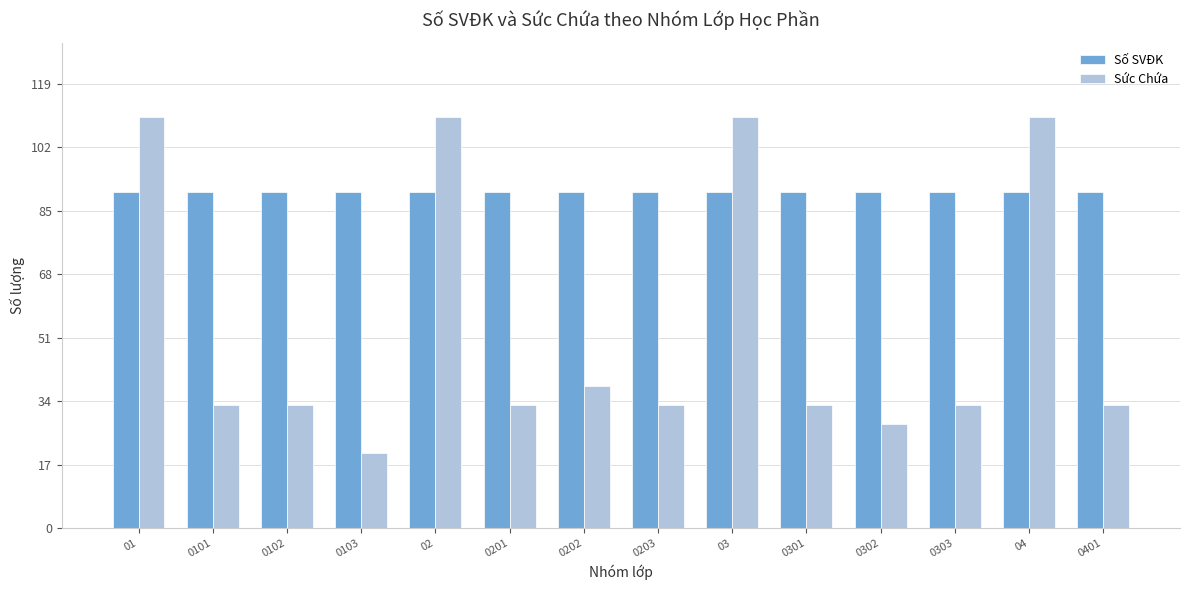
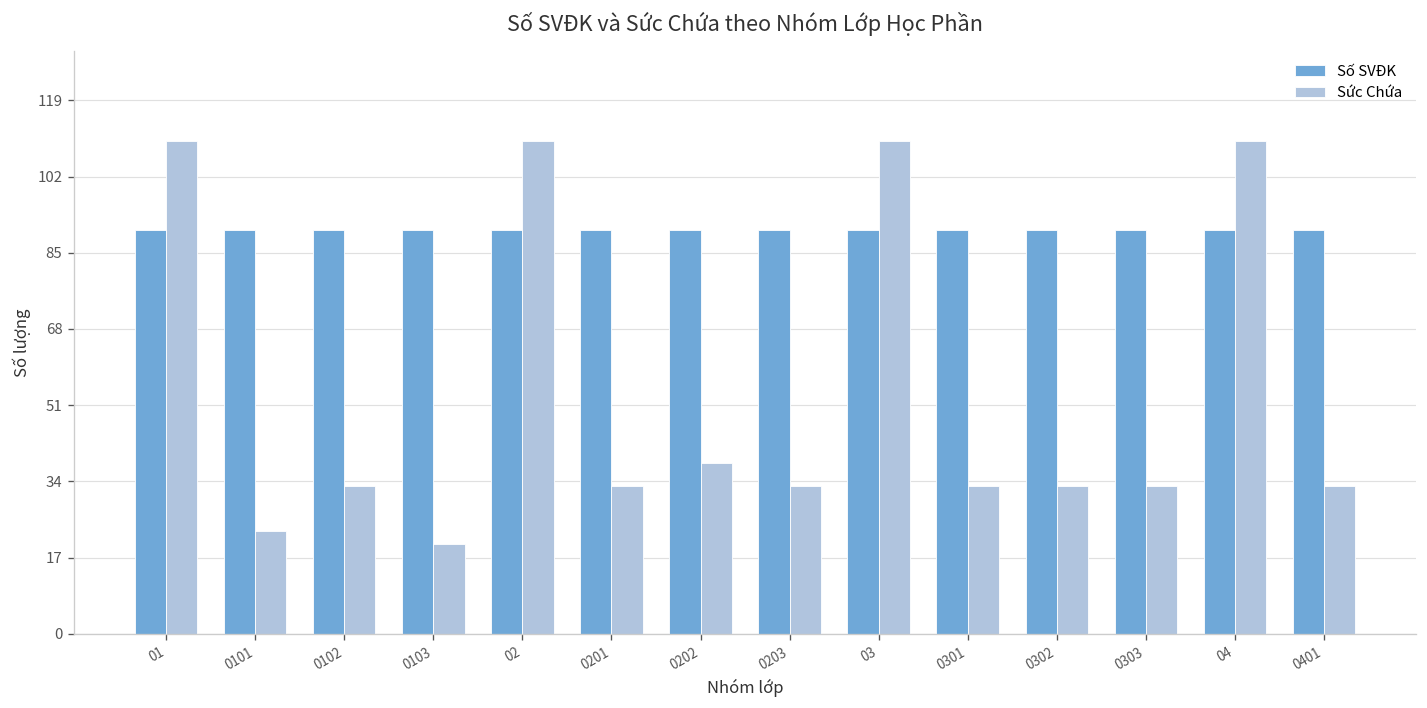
  {
    "Số SVĐK": {
      "01": 90,
      "0101": 90,
      "0102": 90,
      "0103": 90,
      "02": 90,
      "0201": 90,
      "0202": 90,
      "0203": 90,
      "03": 90,
      "0301": 90,
      "0302": 90,
      "0303": 90,
      "04": 90,
      "0401": 90
    },
    "Sức Chứa": {
      "01": 110,
-     "0101": 33,
+     "0101": 23,
      "0102": 33,
      "0103": 20,
      "02": 110,
      "0201": 33,
      "0202": 38,
      "0203": 33,
      "03": 110,
      "0301": 33,
-     "0302": 28,
+     "0302": 33,
      "0303": 33,
      "04": 110,
      "0401": 33
    }
  }
